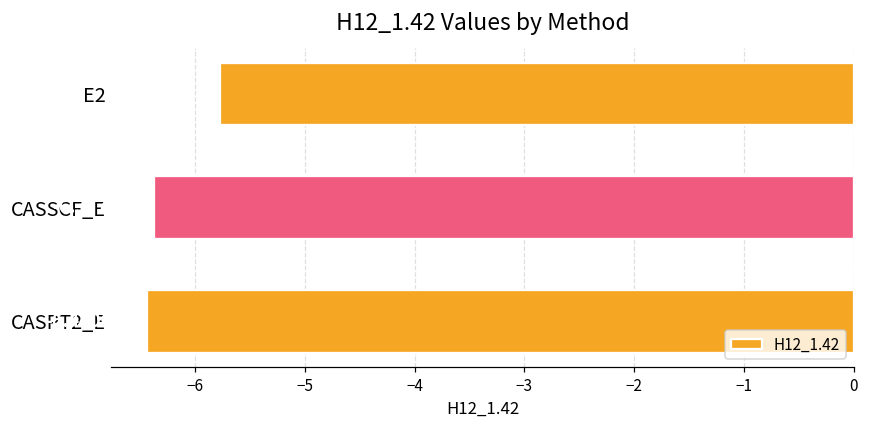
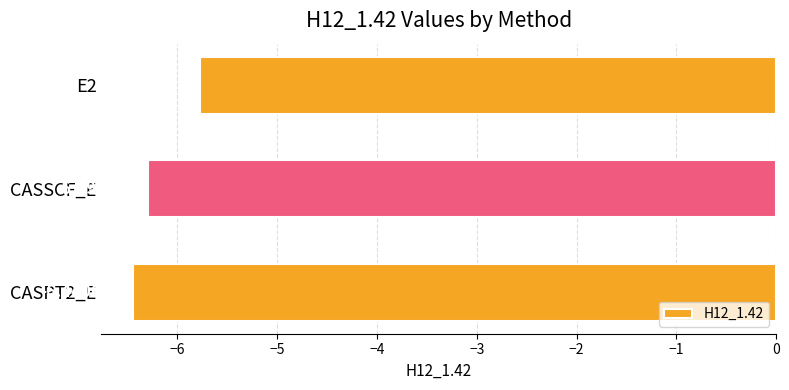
  {
    "E2": -5.8,
-   "CASSCF_E": -6.4,
+   "CASSCF_E": -6.3,
    "CASPT2_E": -6.4
  }
